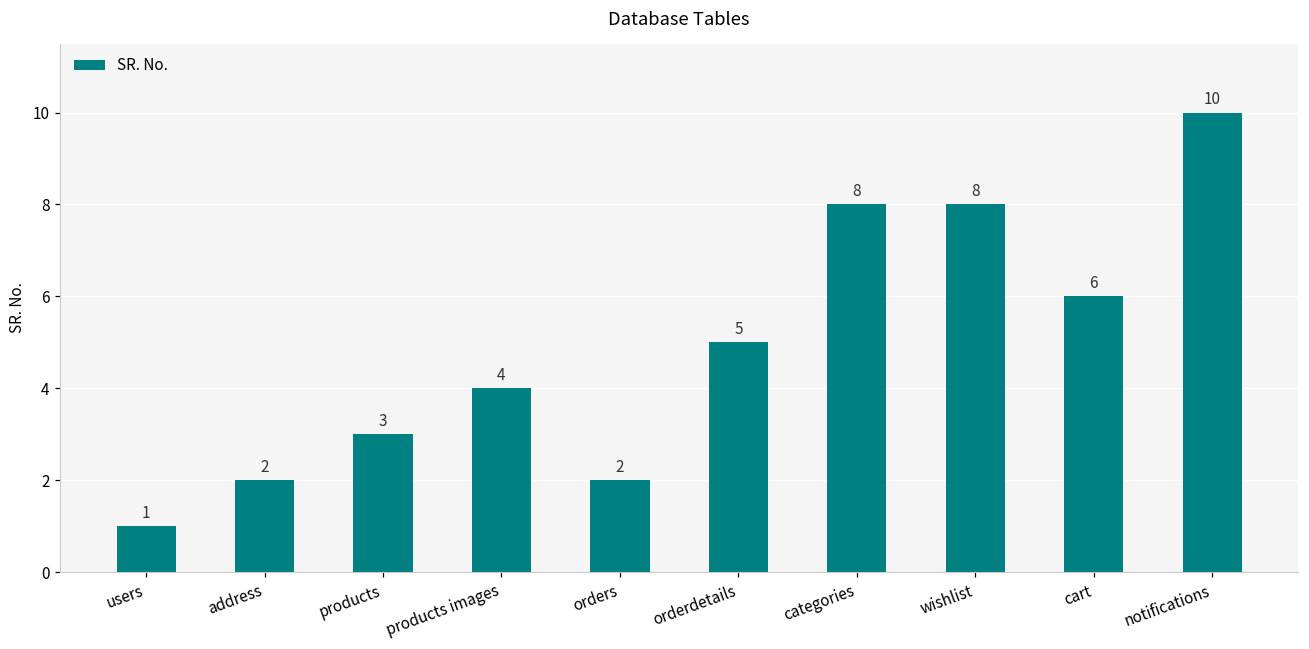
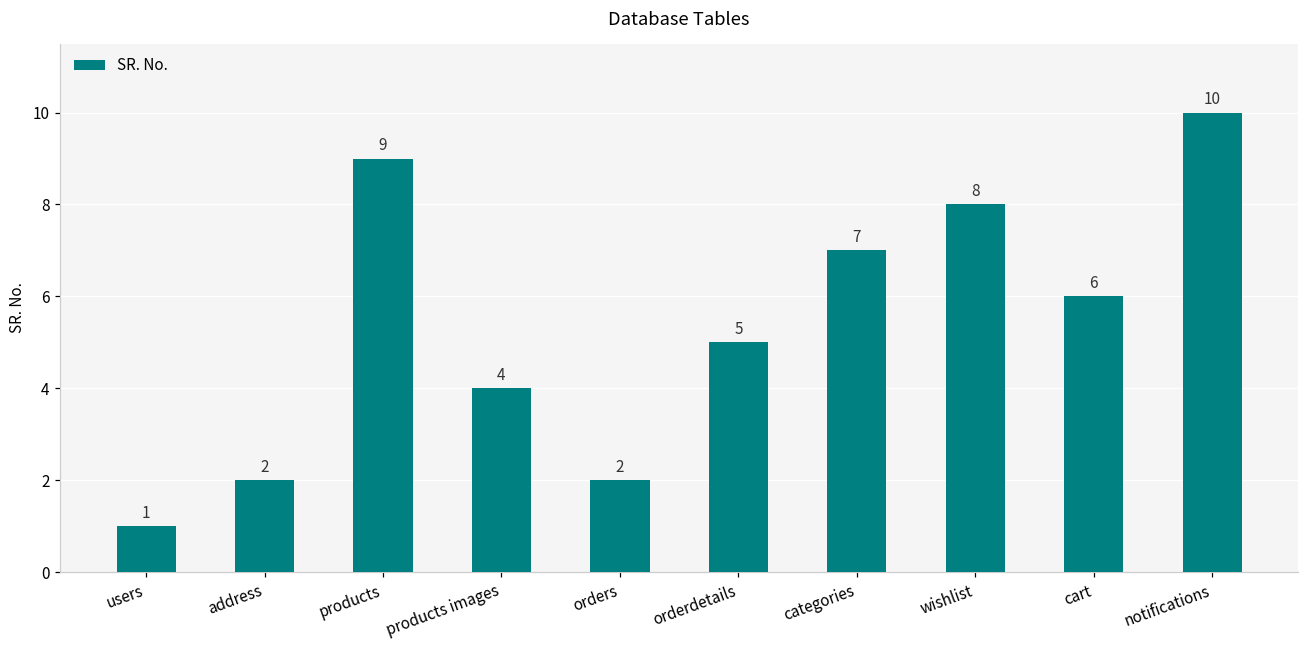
  {
    "users": 1,
    "address": 2,
-   "products": 3,
+   "products": 9,
    "products images": 4,
    "orders": 2,
    "orderdetails": 5,
-   "categories": 8,
+   "categories": 7,
    "wishlist": 8,
    "cart": 6,
    "notifications": 10
  }
